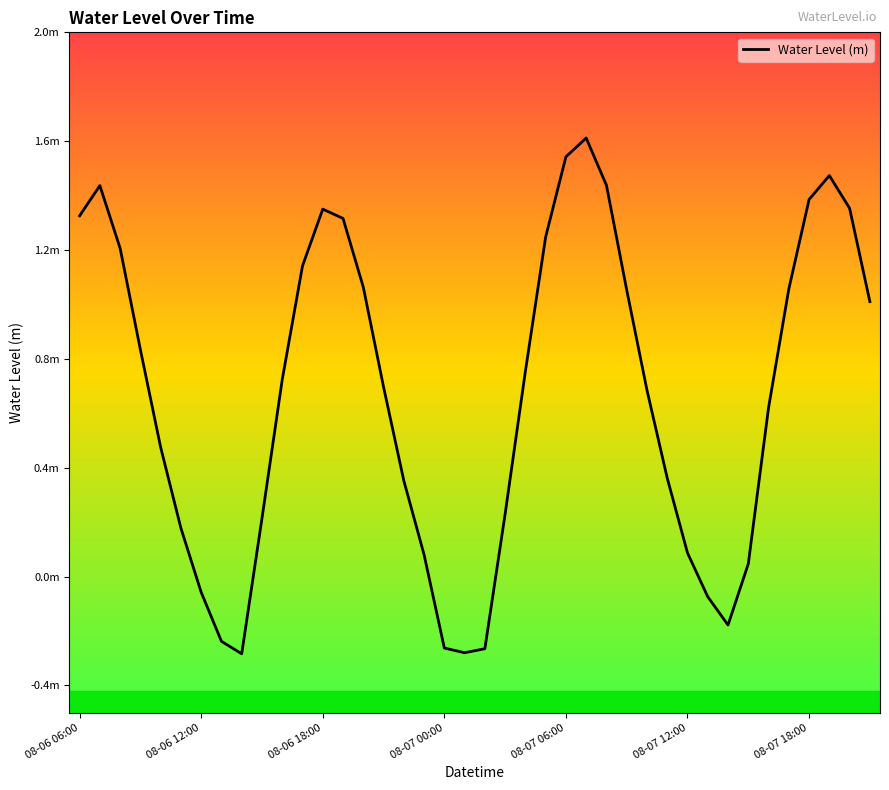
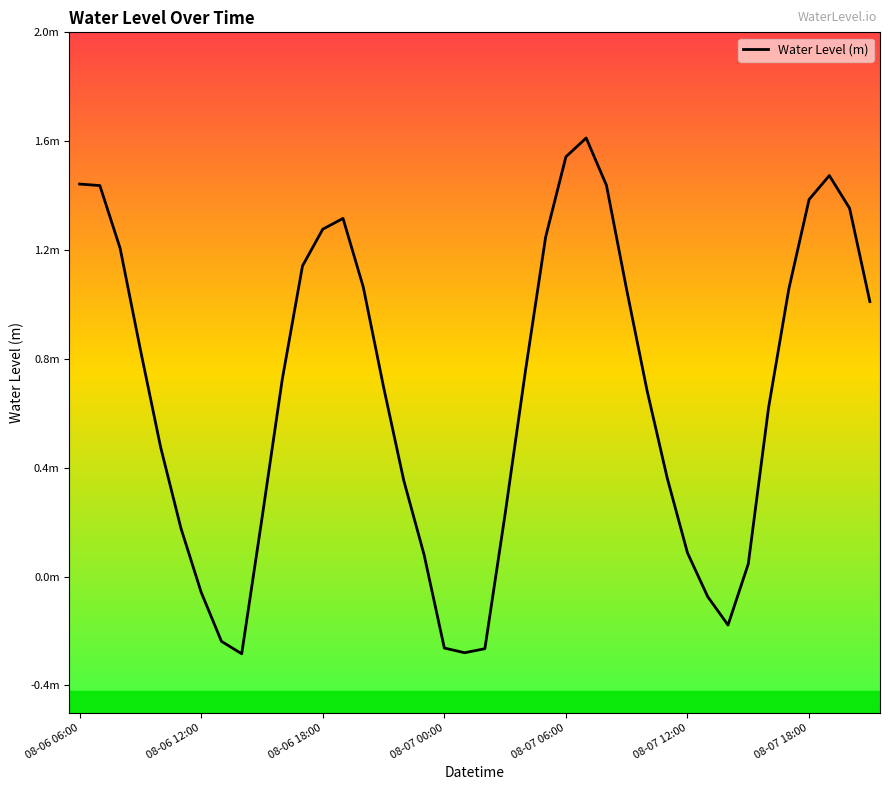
  {
-   "08-06 06:00": "1.33m",
+   "08-06 06:00": "1.44m",
    "08-06 12:00": "-0.06m",
-   "08-06 18:00": "1.35m",
+   "08-06 18:00": "1.28m",
    "08-07 00:00": "-0.26m",
    "08-07 06:00": "1.54m",
    "08-07 12:00": "0.09m",
    "08-07 18:00": "1.39m"
  }
